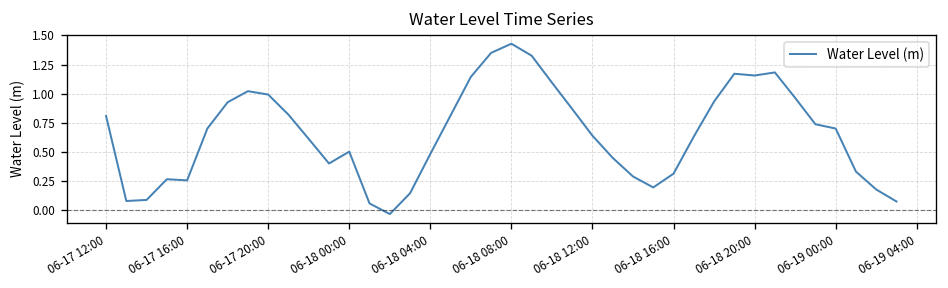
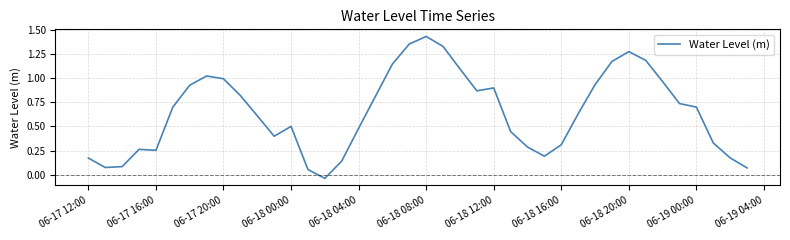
  {
-   "06-17 12:00": 0.8,
+   "06-17 12:00": 0.2,
    "06-17 16:00": 0.3,
    "06-17 20:00": 1.0,
    "06-18 00:00": 0.5,
    "06-18 04:00": 0.5,
    "06-18 08:00": 1.4,
-   "06-18 12:00": 0.6,
+   "06-18 12:00": 0.9,
    "06-18 16:00": 0.3,
-   "06-18 20:00": 1.2,
+   "06-18 20:00": 1.3,
    "06-19 00:00": 0.7
  }
